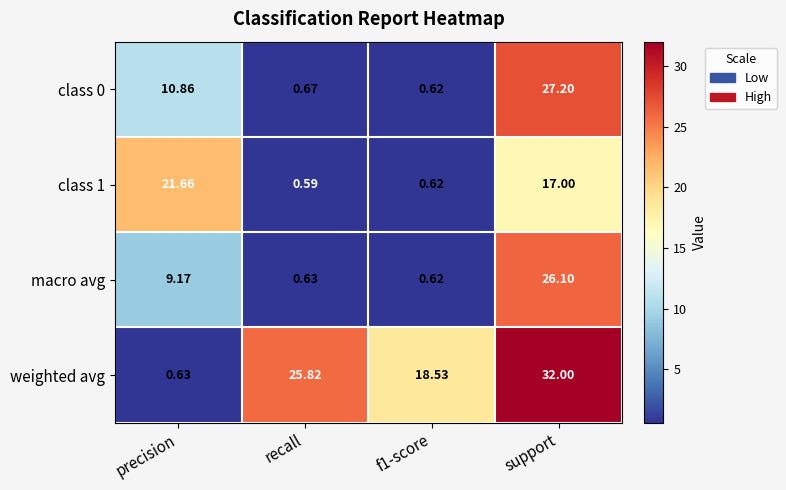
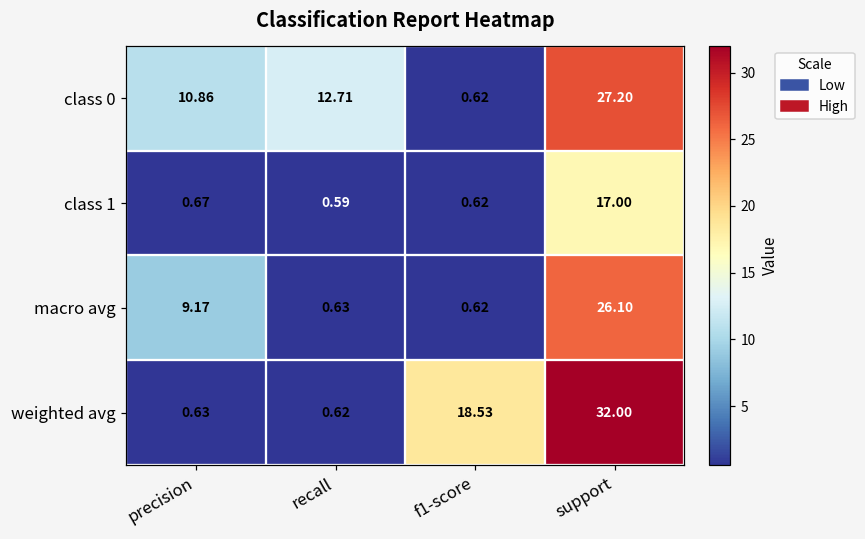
  {
    "class 0": {
      "precision": 10.86,
-     "recall": 0.67,
+     "recall": 12.71,
      "f1-score": 0.62,
      "support": 27.20
    },
    "class 1": {
-     "precision": 21.66,
+     "precision": 0.67,
      "recall": 0.59,
      "f1-score": 0.62,
      "support": 17.00
    },
    "macro avg": {
      "precision": 9.17,
      "recall": 0.63,
      "f1-score": 0.62,
      "support": 26.10
    },
    "weighted avg": {
      "precision": 0.63,
-     "recall": 25.82,
+     "recall": 0.62,
      "f1-score": 18.53,
      "support": 32.00
    }
  }
